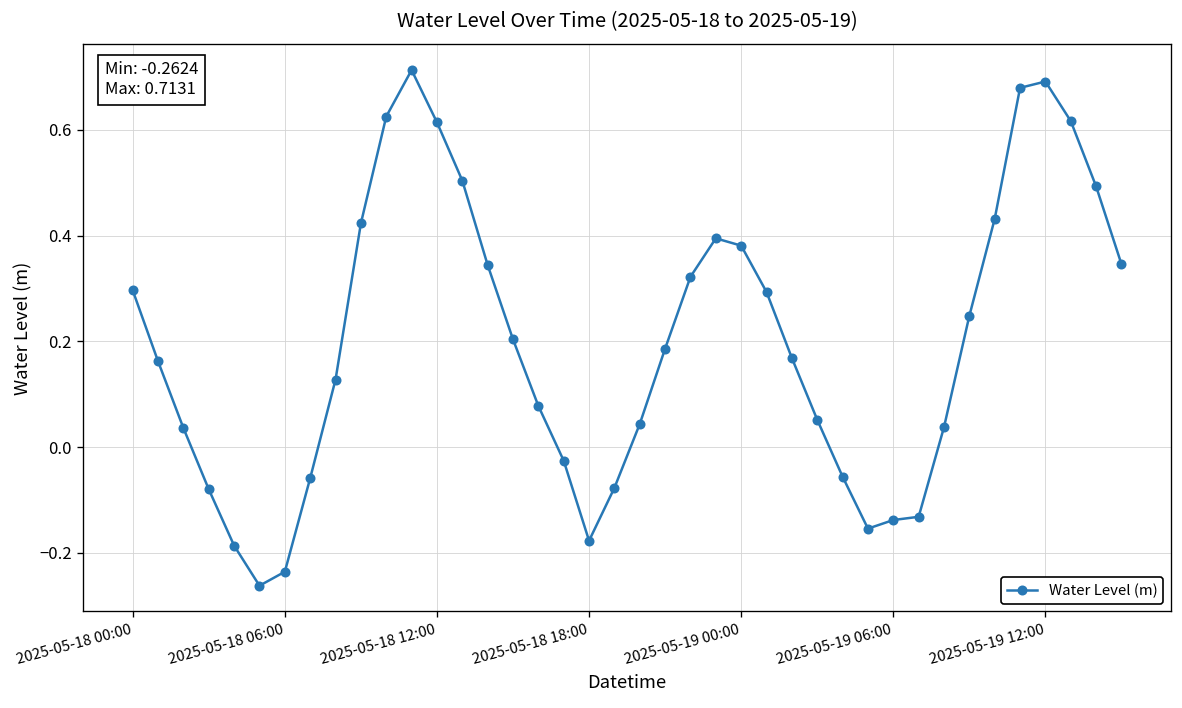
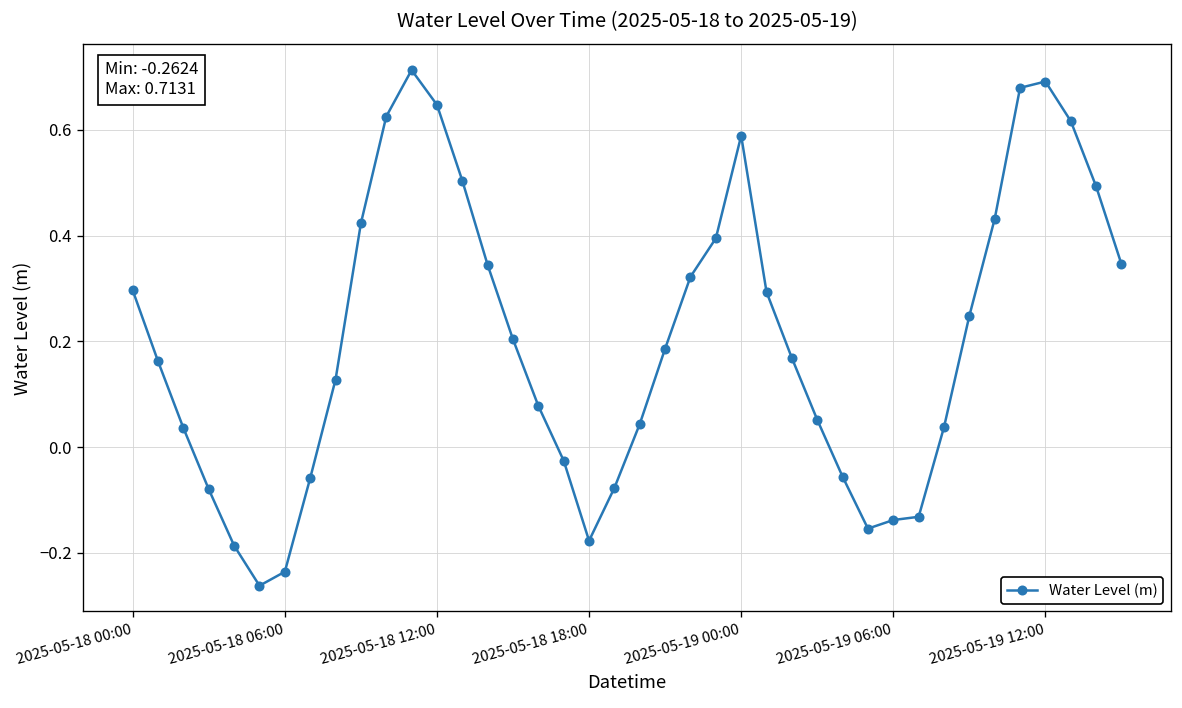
  {
    "2025-05-18 00:00": 0.30,
    "2025-05-18 06:00": -0.24,
-   "2025-05-18 12:00": 0.61,
+   "2025-05-18 12:00": 0.65,
    "2025-05-18 18:00": -0.18,
-   "2025-05-19 00:00": 0.38,
+   "2025-05-19 00:00": 0.59,
    "2025-05-19 06:00": -0.14,
    "2025-05-19 12:00": 0.69
  }
